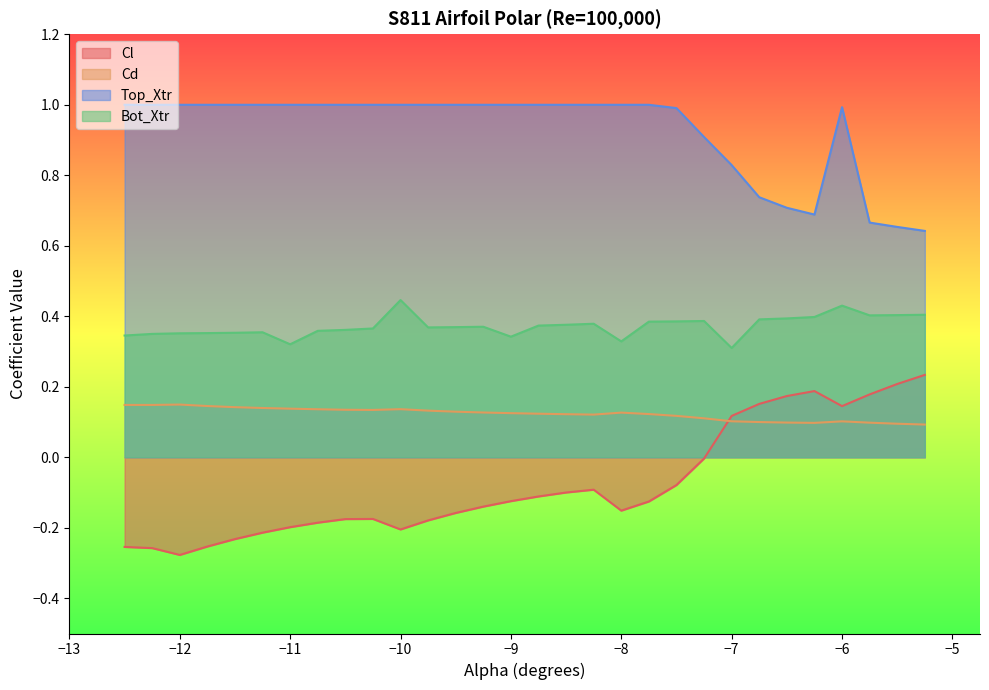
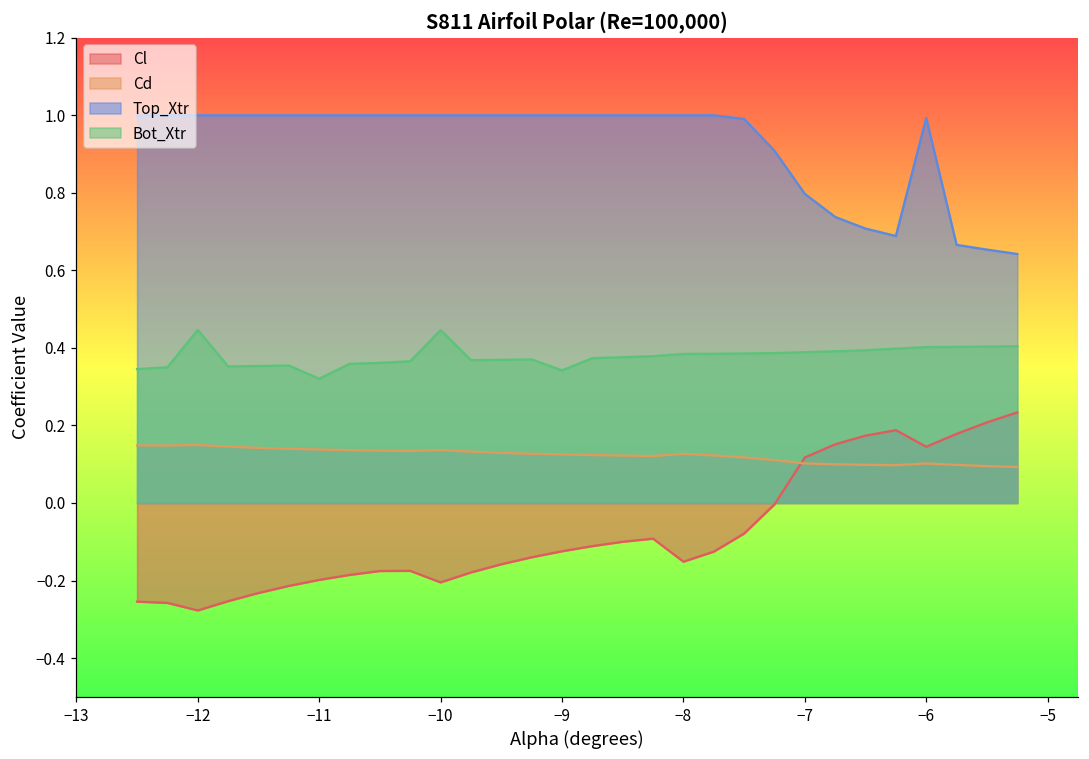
  {
    "Top_Xtr": {
      "−12": 1.00,
      "−11": 1.00,
      "−10": 1.00,
      "−9": 1.00,
      "−8": 1.00,
-     "−7": 0.83,
+     "−7": 0.80,
      "−6": 0.99
    },
    "Bot_Xtr": {
-     "−12": 0.35,
+     "−12": 0.45,
      "−11": 0.32,
      "−10": 0.45,
      "−9": 0.34,
-     "−8": 0.33,
-     "−7": 0.31,
-     "−6": 0.43
+     "−8": 0.38,
+     "−7": 0.39,
+     "−6": 0.40
    }
  }
